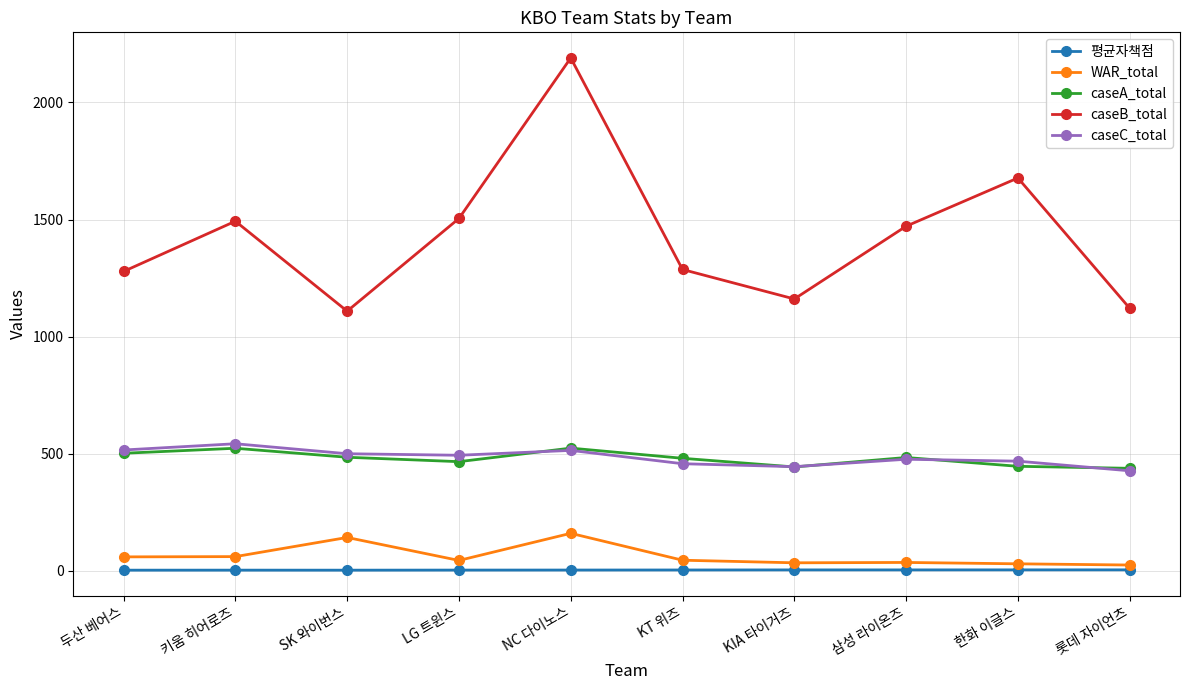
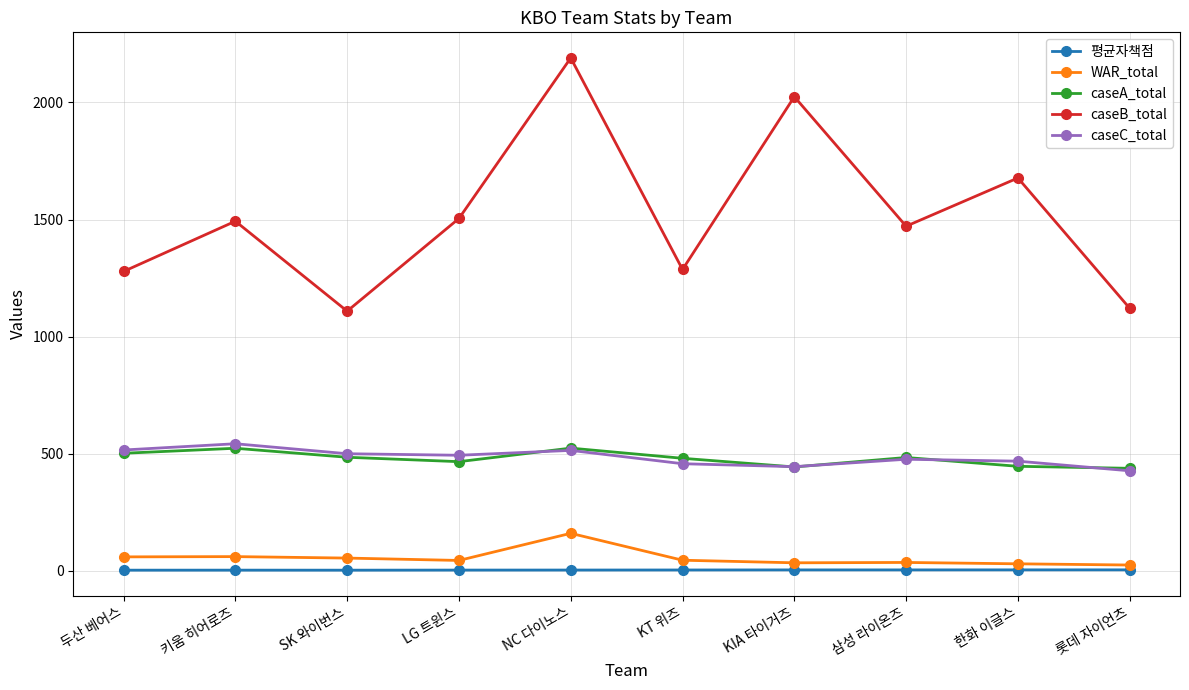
  {
    "평균자책점": {
      "두산 베어스": 0,
      "키움 히어로즈": 0,
      "SK 와이번스": 0,
      "LG 트윈스": 0,
      "NC 다이노스": 0,
      "KT 위즈": 0,
      "KIA 타이거즈": 0,
      "삼성 라이온즈": 0,
      "한화 이글스": 0,
      "롯데 자이언츠": 0
    },
    "WAR_total": {
      "두산 베어스": 60,
      "키움 히어로즈": 60,
-     "SK 와이번스": 140,
+     "SK 와이번스": 60,
      "LG 트윈스": 50,
      "NC 다이노스": 160,
      "KT 위즈": 50,
      "KIA 타이거즈": 30,
      "삼성 라이온즈": 40,
      "한화 이글스": 30,
      "롯데 자이언츠": 30
    },
    "caseA_total": {
      "두산 베어스": 500,
      "키움 히어로즈": 520,
      "SK 와이번스": 490,
      "LG 트윈스": 470,
      "KT 위즈": 480,
      "한화 이글스": 450
    },
    "caseB_total": {
      "두산 베어스": 1280,
      "키움 히어로즈": 1490,
      "SK 와이번스": 1110,
      "LG 트윈스": 1500,
      "NC 다이노스": 2190,
      "KT 위즈": 1290,
-     "KIA 타이거즈": 1160,
+     "KIA 타이거즈": 2020,
      "삼성 라이온즈": 1470,
      "한화 이글스": 1680,
      "롯데 자이언츠": 1120
    },
    "caseC_total": {
      "두산 베어스": 520,
      "키움 히어로즈": 540,
      "SK 와이번스": 500,
      "LG 트윈스": 490,
      "KT 위즈": 460,
      "한화 이글스": 470
    }
  }
